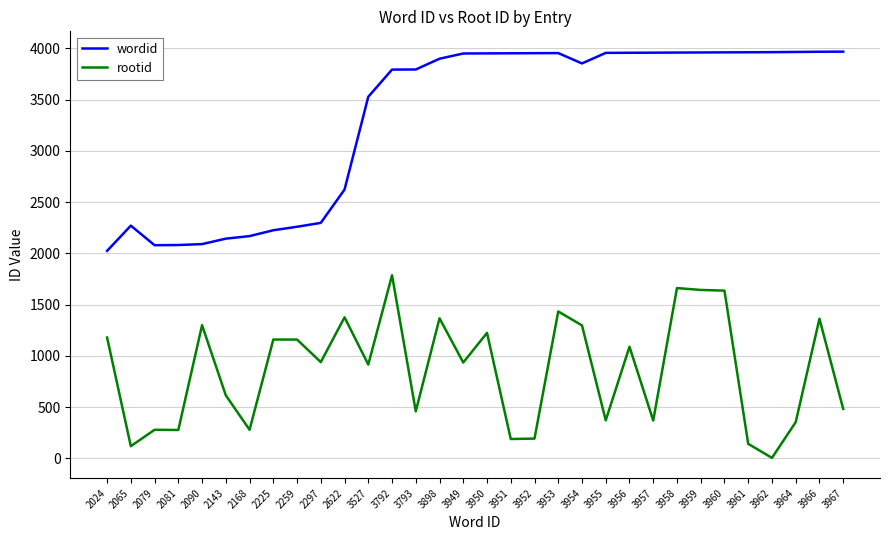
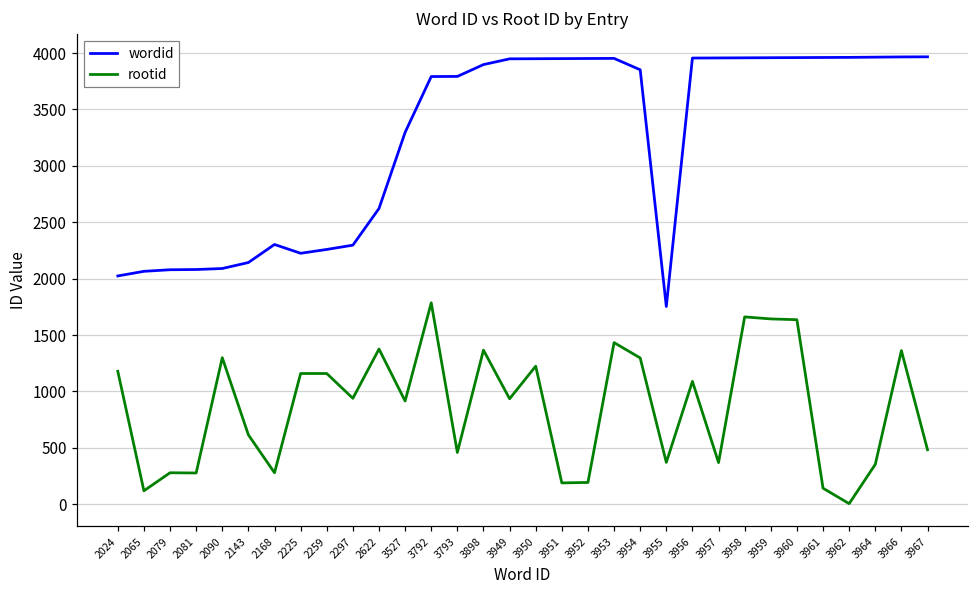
  {
    "wordid": {
      "2024": 2020,
-     "2065": 2270,
+     "2065": 2070,
      "2079": 2080,
      "2081": 2080,
      "2090": 2090,
      "2143": 2140,
-     "2168": 2170,
+     "2168": 2300,
      "2225": 2230,
      "2259": 2260,
      "2297": 2300,
      "2622": 2620,
-     "3527": 3530,
+     "3527": 3300,
      "3792": 3790,
      "3793": 3790,
      "3898": 3900,
      "3949": 3950,
      "3950": 3950,
      "3951": 3950,
      "3952": 3950,
      "3953": 3950,
      "3954": 3850,
-     "3955": 3960,
+     "3955": 1750,
      "3956": 3960,
      "3957": 3960,
      "3958": 3960,
      "3959": 3960,
      "3960": 3960,
      "3961": 3960,
      "3962": 3960,
      "3964": 3960,
      "3966": 3970,
      "3967": 3970
    },
    "rootid": {
      "2024": 1180,
      "2065": 120,
      "2079": 280,
      "2081": 280,
      "2090": 1300,
      "2143": 620,
      "2168": 280,
      "2225": 1160,
      "2259": 1160,
      "2297": 940,
      "2622": 1380,
      "3527": 920,
      "3792": 1790,
      "3793": 460,
      "3898": 1370,
      "3949": 940,
      "3950": 1220,
      "3951": 190,
      "3952": 190,
      "3953": 1430,
      "3954": 1300,
      "3955": 370,
      "3956": 1090,
      "3957": 370,
      "3958": 1660,
      "3959": 1640,
      "3960": 1640,
      "3961": 140,
      "3962": 10,
      "3964": 350,
      "3966": 1360,
      "3967": 480
    }
  }
